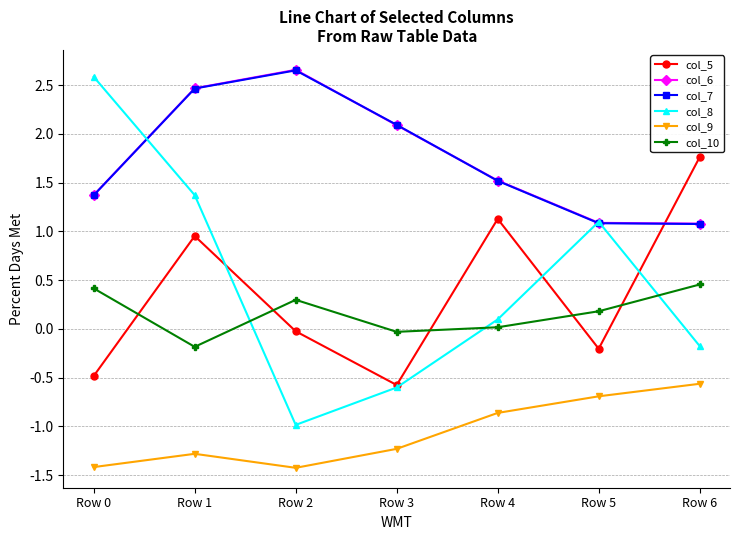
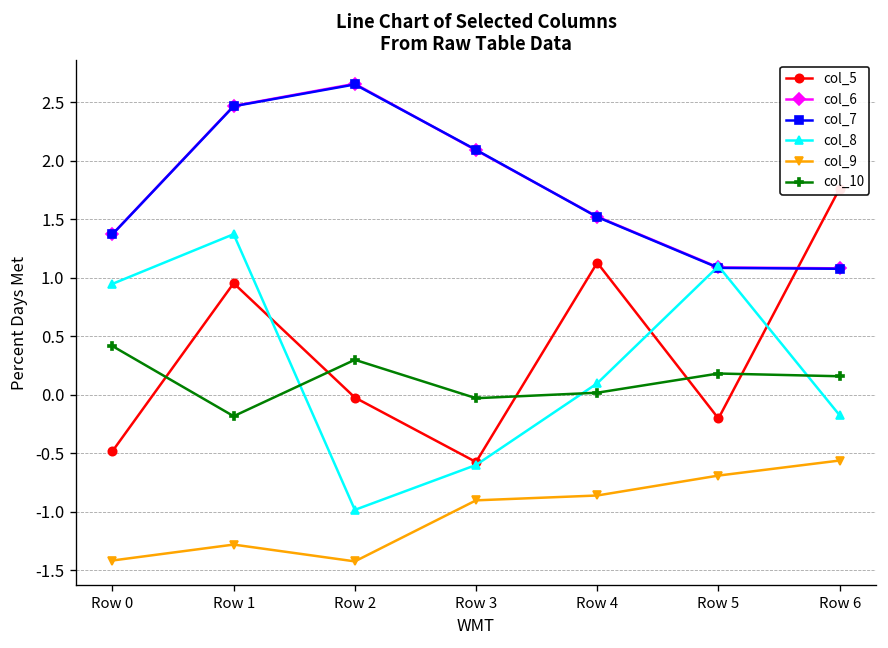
  {
    "col_5": {
      "Row 0": -0.5,
      "Row 1": 1.0,
      "Row 2": 0.0,
      "Row 4": 1.1,
      "Row 5": -0.2,
      "Row 6": 1.8
    },
    "col_7": {
      "Row 0": 1.4,
      "Row 1": 2.5,
      "Row 2": 2.7,
      "Row 3": 2.1,
      "Row 4": 1.5,
      "Row 6": 1.1
    },
    "col_8": {
-     "Row 0": 2.6,
+     "Row 0": 0.9,
      "Row 1": 1.4,
      "Row 2": -1.0,
      "Row 4": 0.1,
      "Row 6": -0.2
    },
    "col_9": {
      "Row 0": -1.4,
      "Row 1": -1.3,
      "Row 2": -1.4,
-     "Row 3": -1.2,
+     "Row 3": -0.9,
      "Row 4": -0.9,
      "Row 5": -0.7,
      "Row 6": -0.6
    },
    "col_10": {
      "Row 0": 0.4,
      "Row 1": -0.2,
      "Row 2": 0.3,
      "Row 3": 0.0,
      "Row 4": 0.0,
      "Row 5": 0.2,
-     "Row 6": 0.5
+     "Row 6": 0.2
    }
  }
